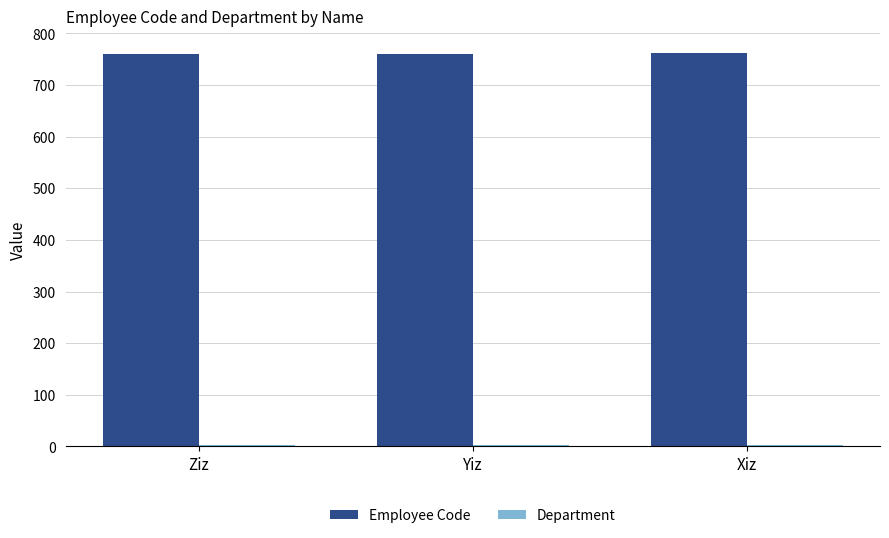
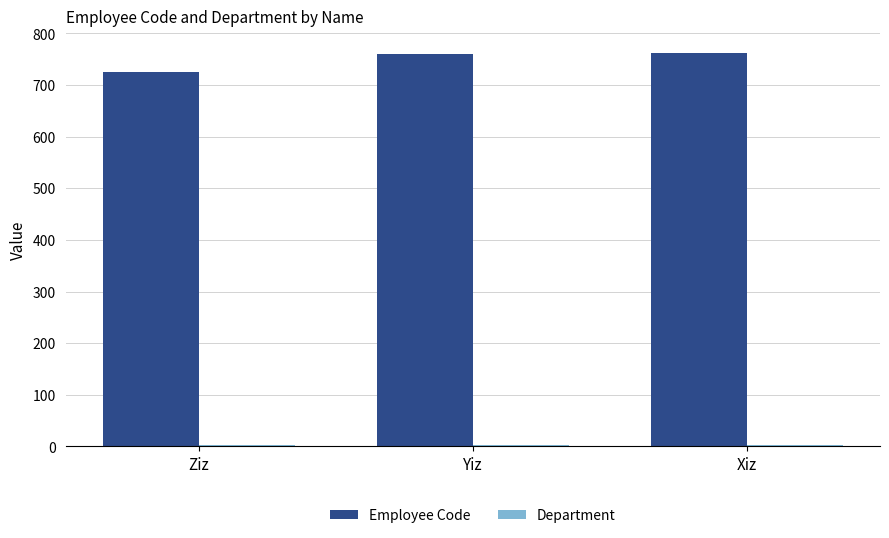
  {
    "Employee Code": {
-     "Ziz": 760,
+     "Ziz": 730,
      "Yiz": 760,
      "Xiz": 760
    }
  }
